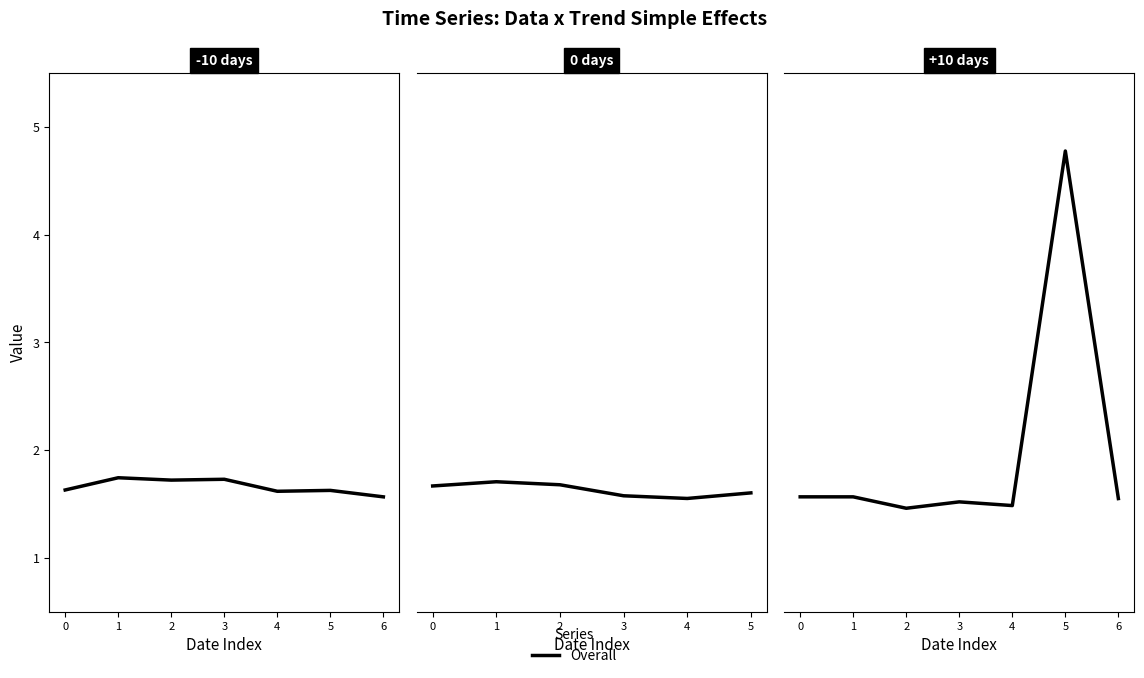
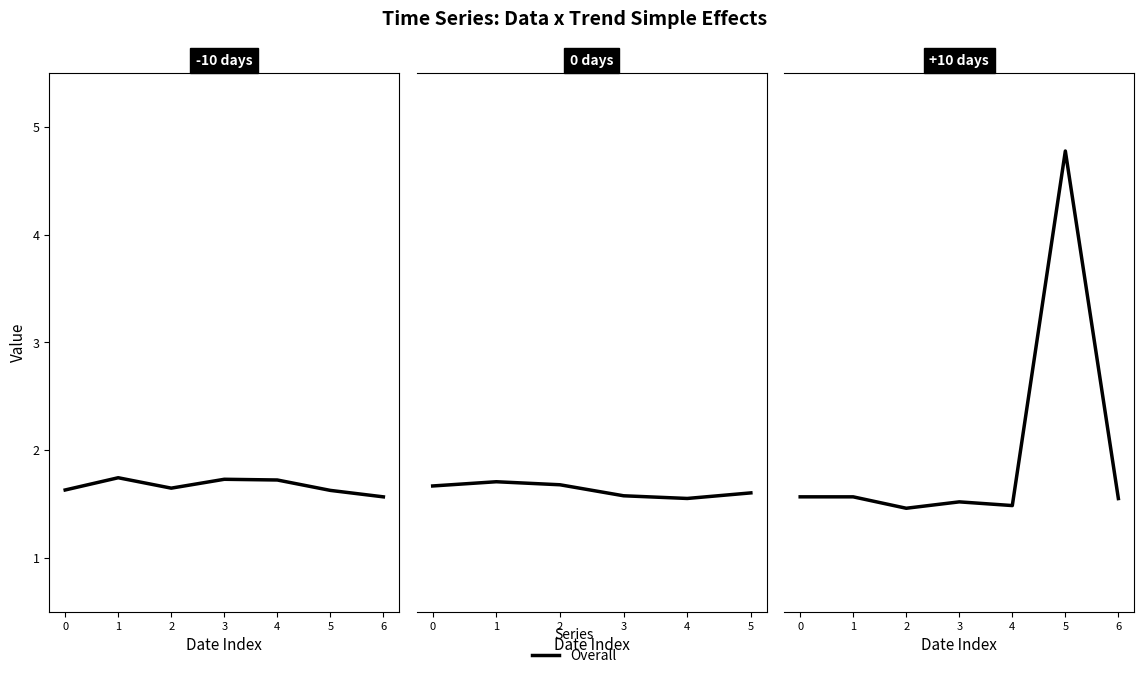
  {
    "-10 days": {
      "0": 1.63,
      "1": 1.74,
-     "2": 1.72,
+     "2": 1.65,
      "3": 1.73,
-     "4": 1.62,
+     "4": 1.72,
      "5": 1.63,
      "6": 1.57
    }
  }
